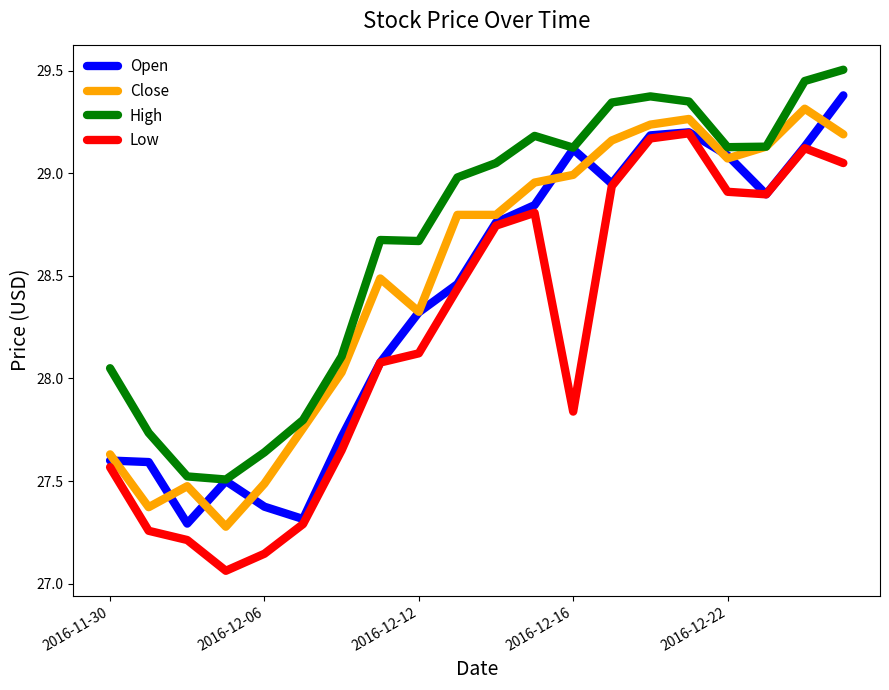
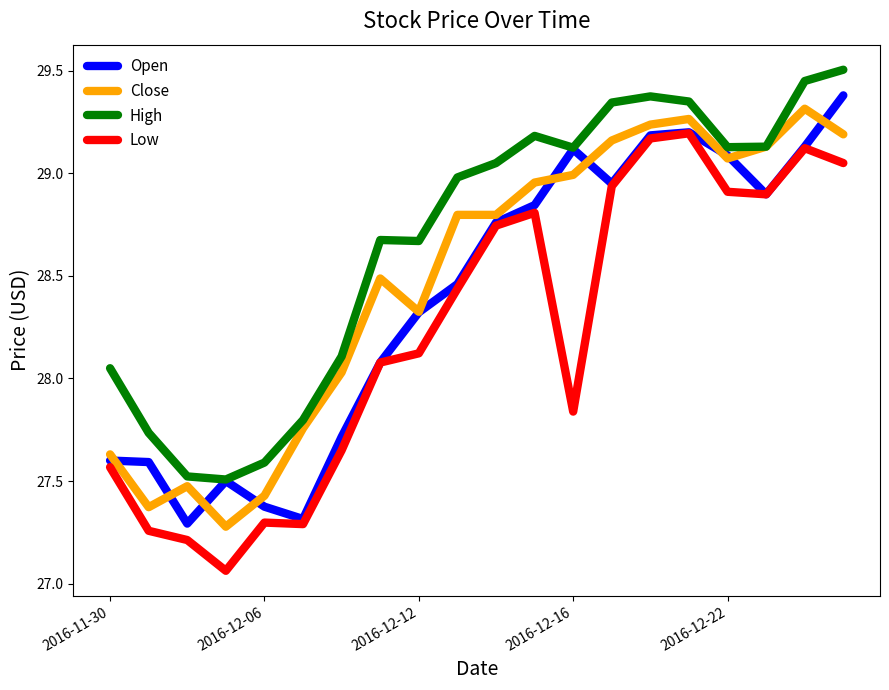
  {
    "Open": {
      "2016-11-30": 27.60,
      "2016-12-06": 27.38,
      "2016-12-22": 29.09
    },
    "Close": {
      "2016-11-30": 27.63,
-     "2016-12-06": 27.49,
+     "2016-12-06": 27.43,
      "2016-12-16": 28.99,
      "2016-12-22": 29.07
    },
    "High": {
      "2016-11-30": 28.05,
-     "2016-12-06": 27.64,
+     "2016-12-06": 27.59,
      "2016-12-12": 28.67,
      "2016-12-22": 29.13
    },
    "Low": {
      "2016-11-30": 27.57,
-     "2016-12-06": 27.15,
+     "2016-12-06": 27.30,
      "2016-12-12": 28.12,
      "2016-12-16": 27.84,
      "2016-12-22": 28.91
    }
  }
